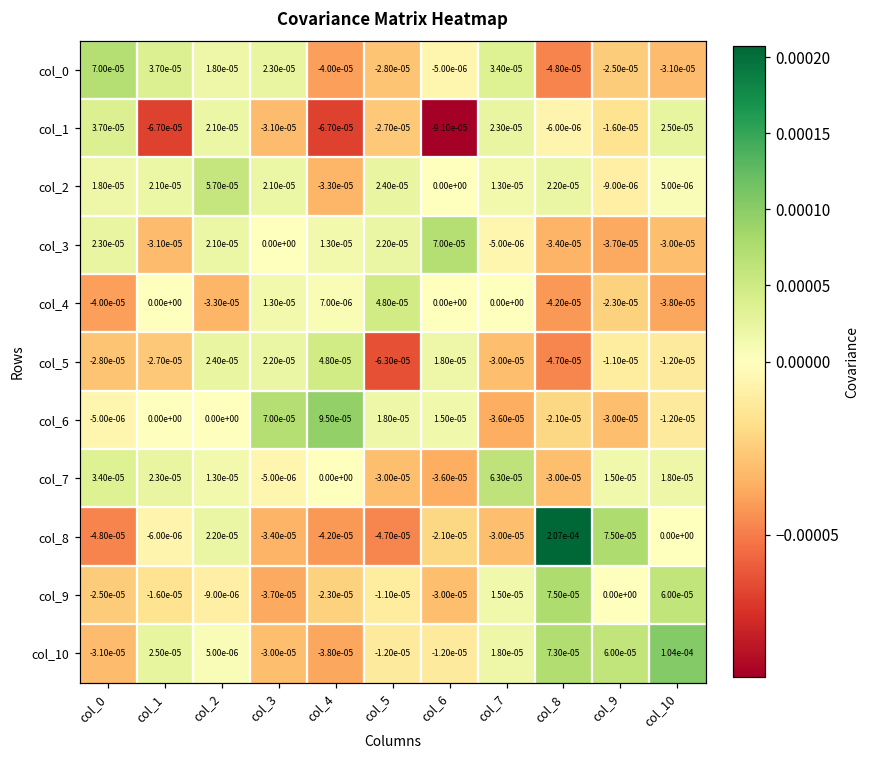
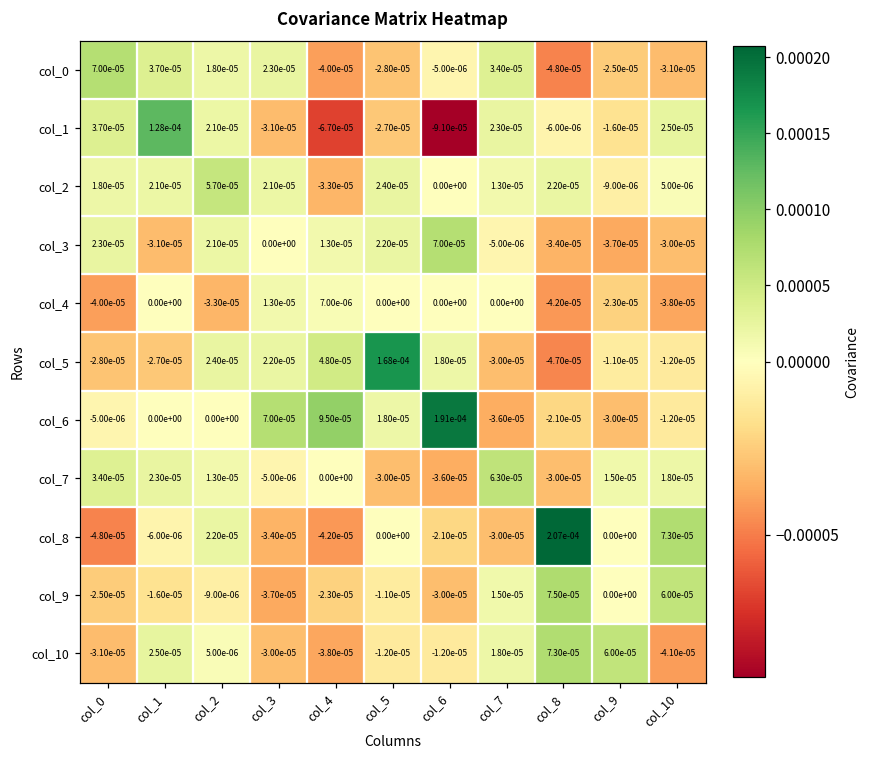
  {
    "col_0": {
      "col_0": "7.00e-05",
      "col_1": "3.70e-05",
      "col_2": "1.80e-05",
      "col_3": "2.30e-05",
      "col_4": "-4.00e-05",
      "col_5": "-2.80e-05",
      "col_6": "-5.00e-06",
      "col_7": "3.40e-05",
      "col_8": "-4.80e-05",
      "col_9": "-2.50e-05",
      "col_10": "-3.10e-05"
    },
    "col_1": {
      "col_0": "3.70e-05",
-     "col_1": "-6.70e-05",
+     "col_1": "1.28e-04",
      "col_2": "2.10e-05",
      "col_3": "-3.10e-05",
      "col_4": "-6.70e-05",
      "col_5": "-2.70e-05",
      "col_6": "-9.10e-05",
      "col_7": "2.30e-05",
      "col_8": "-6.00e-06",
      "col_9": "-1.60e-05",
      "col_10": "2.50e-05"
    },
    "col_2": {
      "col_0": "1.80e-05",
      "col_1": "2.10e-05",
      "col_2": "5.70e-05",
      "col_3": "2.10e-05",
      "col_4": "-3.30e-05",
      "col_5": "2.40e-05",
      "col_6": "0.00e+00",
      "col_7": "1.30e-05",
      "col_8": "2.20e-05",
      "col_9": "-9.00e-06",
      "col_10": "5.00e-06"
    },
    "col_3": {
      "col_0": "2.30e-05",
      "col_1": "-3.10e-05",
      "col_2": "2.10e-05",
      "col_3": "0.00e+00",
      "col_4": "1.30e-05",
      "col_5": "2.20e-05",
      "col_6": "7.00e-05",
      "col_7": "-5.00e-06",
      "col_8": "-3.40e-05",
      "col_9": "-3.70e-05",
      "col_10": "-3.00e-05"
    },
    "col_4": {
      "col_0": "-4.00e-05",
      "col_1": "0.00e+00",
      "col_2": "-3.30e-05",
      "col_3": "1.30e-05",
      "col_4": "7.00e-06",
-     "col_5": "4.80e-05",
+     "col_5": "0.00e+00",
      "col_6": "0.00e+00",
      "col_7": "0.00e+00",
      "col_8": "-4.20e-05",
      "col_9": "-2.30e-05",
      "col_10": "-3.80e-05"
    },
    "col_5": {
      "col_0": "-2.80e-05",
      "col_1": "-2.70e-05",
      "col_2": "2.40e-05",
      "col_3": "2.20e-05",
      "col_4": "4.80e-05",
-     "col_5": "-6.30e-05",
+     "col_5": "1.68e-04",
      "col_6": "1.80e-05",
      "col_7": "-3.00e-05",
      "col_8": "-4.70e-05",
      "col_9": "-1.10e-05",
      "col_10": "-1.20e-05"
    },
    "col_6": {
      "col_0": "-5.00e-06",
      "col_1": "0.00e+00",
      "col_2": "0.00e+00",
      "col_3": "7.00e-05",
      "col_4": "9.50e-05",
      "col_5": "1.80e-05",
-     "col_6": "1.50e-05",
+     "col_6": "1.91e-04",
      "col_7": "-3.60e-05",
      "col_8": "-2.10e-05",
      "col_9": "-3.00e-05",
      "col_10": "-1.20e-05"
    },
    "col_7": {
      "col_0": "3.40e-05",
      "col_1": "2.30e-05",
      "col_2": "1.30e-05",
      "col_3": "-5.00e-06",
      "col_4": "0.00e+00",
      "col_5": "-3.00e-05",
      "col_6": "-3.60e-05",
      "col_7": "6.30e-05",
      "col_8": "-3.00e-05",
      "col_9": "1.50e-05",
      "col_10": "1.80e-05"
    },
    "col_8": {
      "col_0": "-4.80e-05",
      "col_1": "-6.00e-06",
      "col_2": "2.20e-05",
      "col_3": "-3.40e-05",
      "col_4": "-4.20e-05",
-     "col_5": "-4.70e-05",
+     "col_5": "0.00e+00",
      "col_6": "-2.10e-05",
      "col_7": "-3.00e-05",
      "col_8": "2.07e-04",
-     "col_9": "7.50e-05",
-     "col_10": "0.00e+00"
+     "col_9": "0.00e+00",
+     "col_10": "7.30e-05"
    },
    "col_9": {
      "col_0": "-2.50e-05",
      "col_1": "-1.60e-05",
      "col_2": "-9.00e-06",
      "col_3": "-3.70e-05",
      "col_4": "-2.30e-05",
      "col_5": "-1.10e-05",
      "col_6": "-3.00e-05",
      "col_7": "1.50e-05",
      "col_8": "7.50e-05",
      "col_9": "0.00e+00",
      "col_10": "6.00e-05"
    },
    "col_10": {
      "col_0": "-3.10e-05",
      "col_1": "2.50e-05",
      "col_2": "5.00e-06",
      "col_3": "-3.00e-05",
      "col_4": "-3.80e-05",
      "col_5": "-1.20e-05",
      "col_6": "-1.20e-05",
      "col_7": "1.80e-05",
      "col_8": "7.30e-05",
      "col_9": "6.00e-05",
-     "col_10": "1.04e-04"
+     "col_10": "-4.10e-05"
    }
  }
